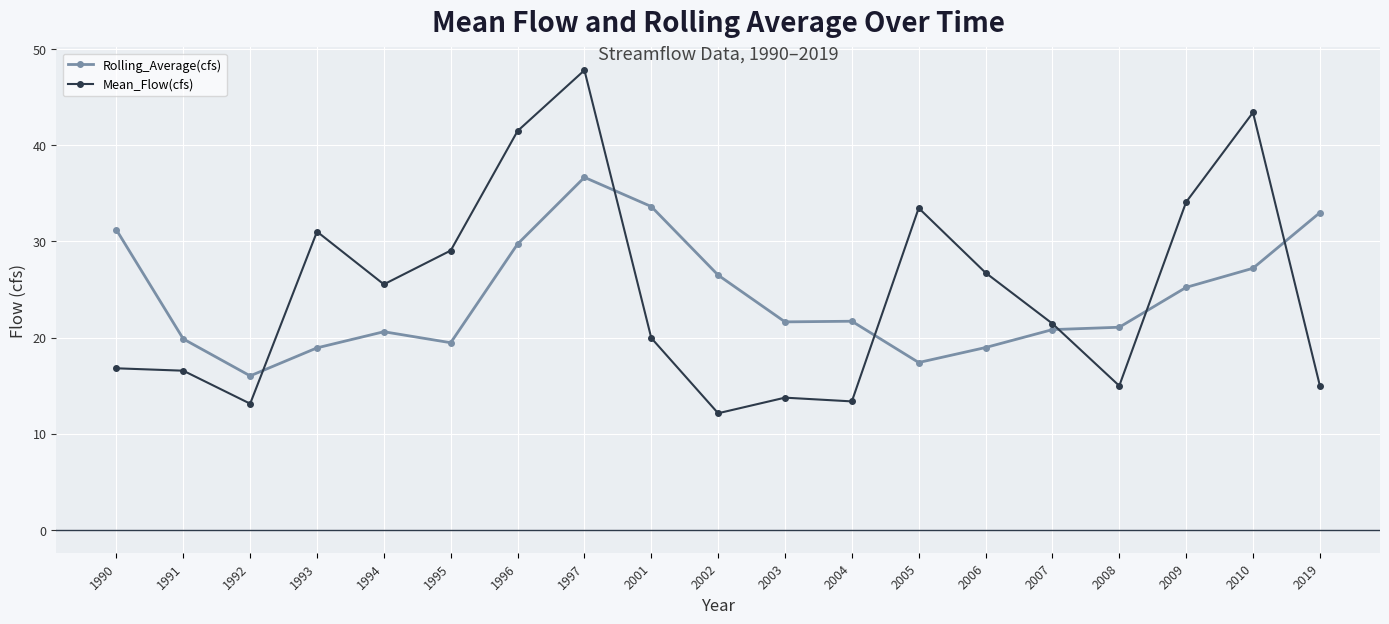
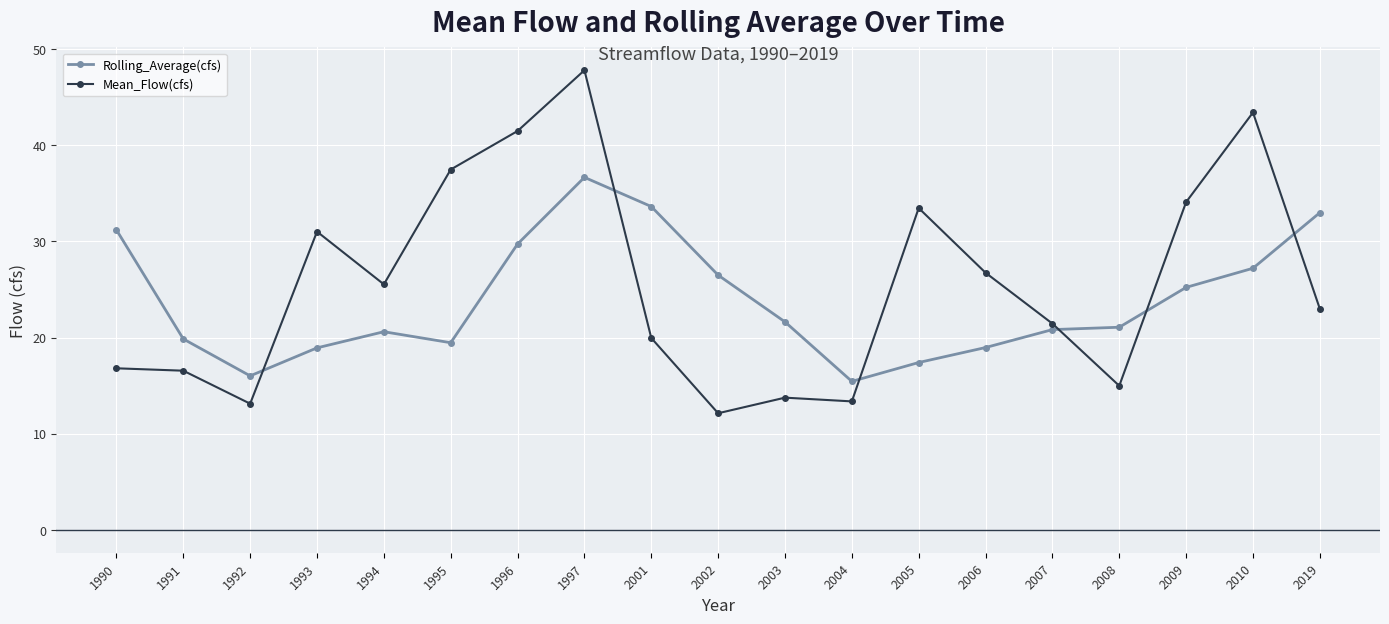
  {
    "Rolling_Average(cfs)": {
      "1990": 31,
      "1991": 20,
      "1992": 16,
      "1993": 19,
      "1994": 21,
      "1995": 19,
      "1996": 30,
      "1997": 37,
      "2001": 34,
      "2002": 26,
      "2003": 22,
-     "2004": 22,
+     "2004": 15,
      "2005": 17,
      "2006": 19,
      "2007": 21,
      "2008": 21,
      "2009": 25,
      "2010": 27,
      "2019": 33
    },
    "Mean_Flow(cfs)": {
      "1990": 17,
      "1991": 17,
      "1992": 13,
      "1993": 31,
      "1994": 26,
-     "1995": 29,
+     "1995": 37,
      "1996": 41,
      "1997": 48,
      "2001": 20,
      "2002": 12,
      "2003": 14,
      "2004": 13,
      "2005": 33,
      "2006": 27,
      "2007": 21,
      "2008": 15,
      "2009": 34,
      "2010": 43,
-     "2019": 15
+     "2019": 23
    }
  }
